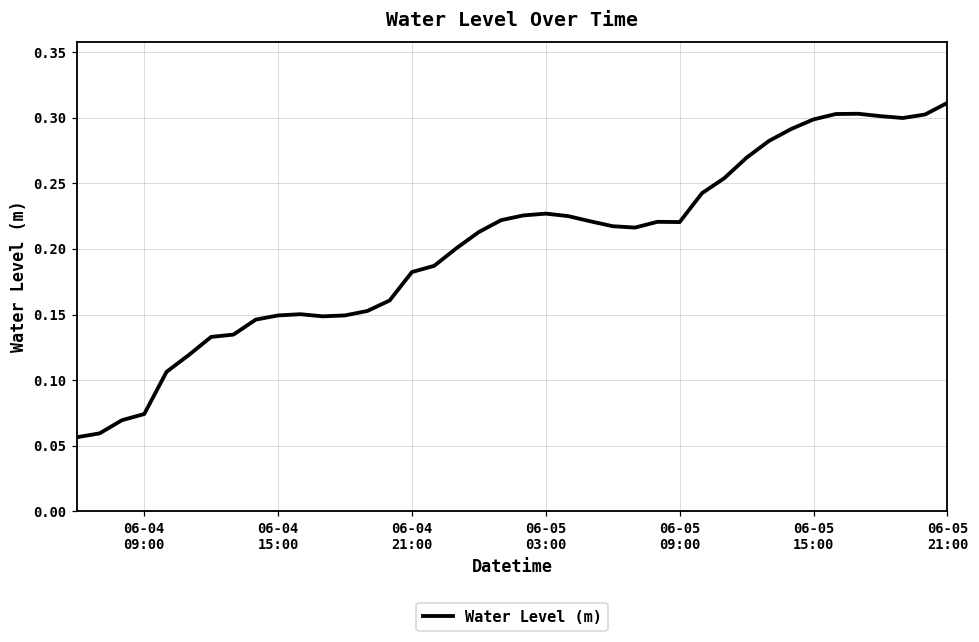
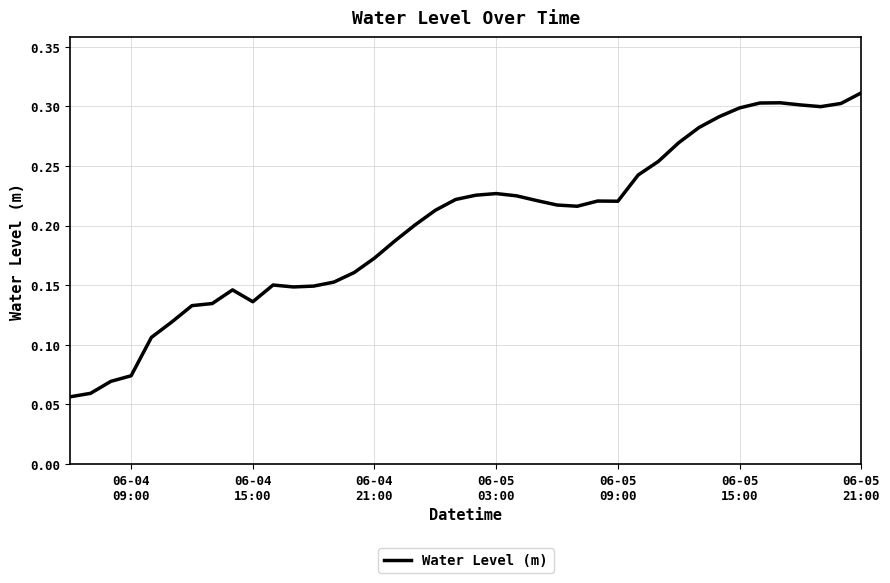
  {
    "06-04 09:00": 0.074,
-   "06-04 15:00": 0.149,
-   "06-04 21:00": 0.182,
+   "06-04 15:00": 0.136,
+   "06-04 21:00": 0.173,
    "06-05 03:00": 0.227,
    "06-05 09:00": 0.221,
    "06-05 15:00": 0.299,
    "06-05 21:00": 0.311
  }
